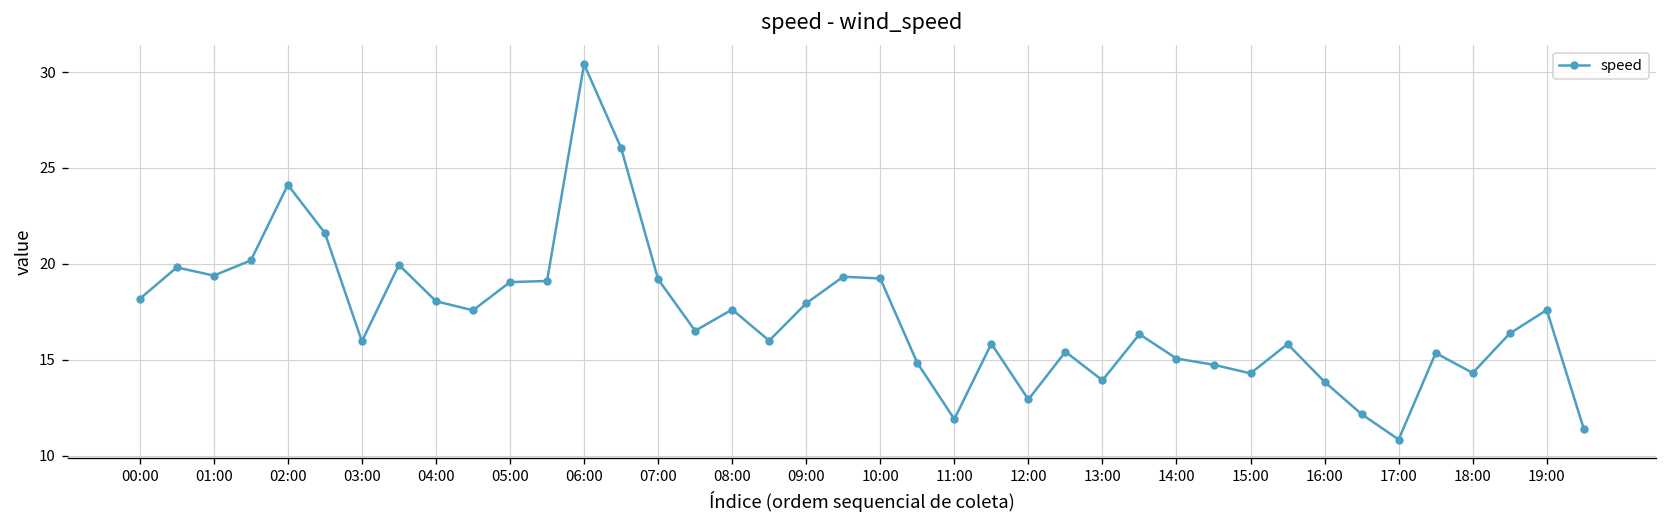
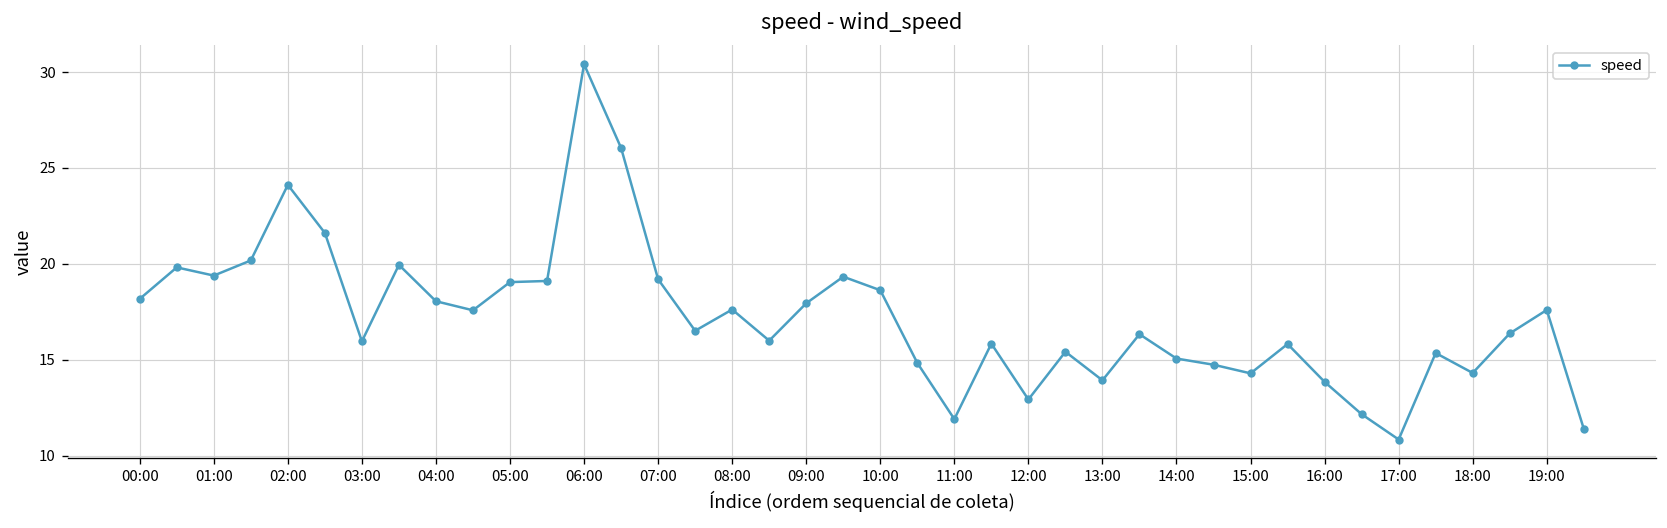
  {
    "00:00": 18.2,
    "01:00": 19.4,
    "02:00": 24.1,
    "03:00": 16.0,
    "04:00": 18.1,
    "05:00": 19.1,
    "06:00": 30.4,
    "07:00": 19.2,
    "08:00": 17.6,
    "09:00": 17.9,
-   "10:00": 19.2,
+   "10:00": 18.6,
    "11:00": 11.9,
    "12:00": 12.9,
    "13:00": 13.9,
    "14:00": 15.1,
    "15:00": 14.3,
    "16:00": 13.8,
    "17:00": 10.8,
    "18:00": 14.3,
    "19:00": 17.6
  }
